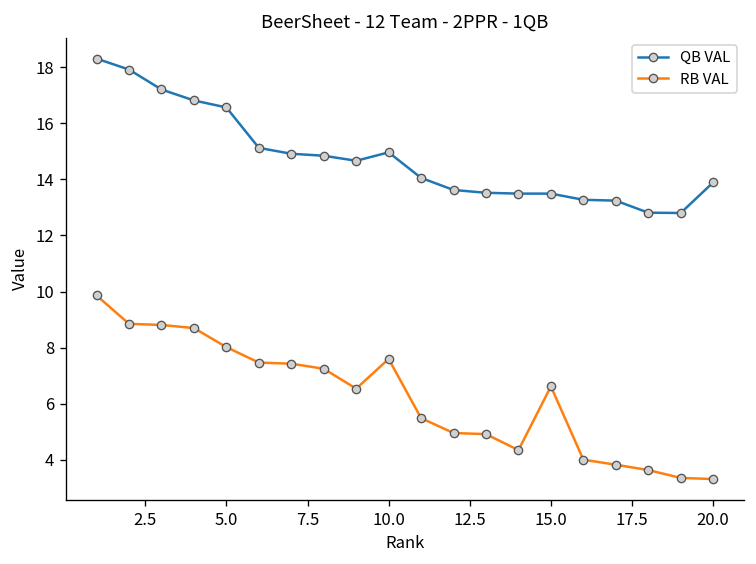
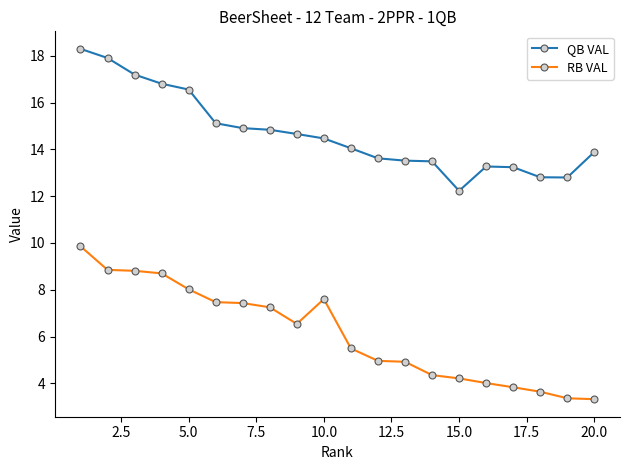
  {
    "QB VAL": {
      "5.0": 16.6,
-     "10.0": 15.0,
-     "15.0": 13.5,
+     "10.0": 14.5,
+     "15.0": 12.2,
      "20.0": 13.9
    },
    "RB VAL": {
      "5.0": 8.0,
      "10.0": 7.6,
-     "15.0": 6.6,
+     "15.0": 4.2,
      "20.0": 3.3
    }
  }
